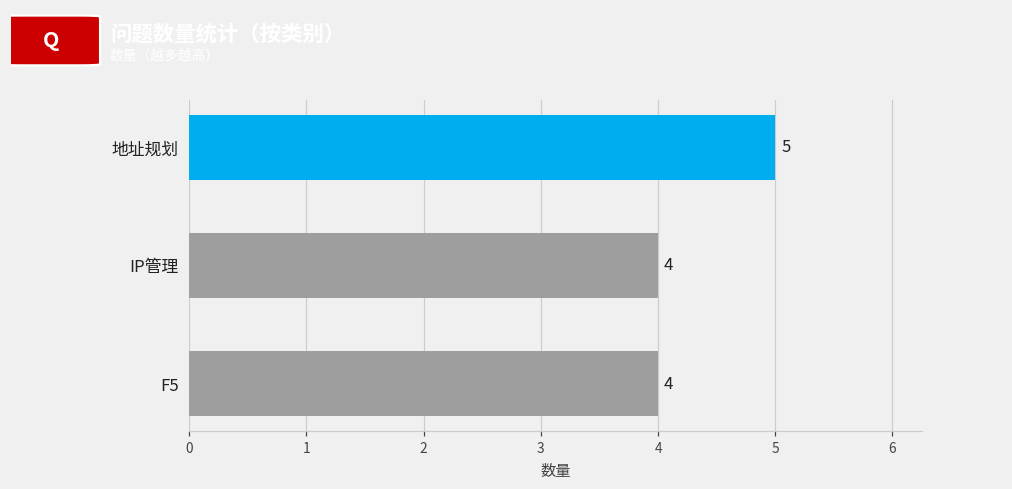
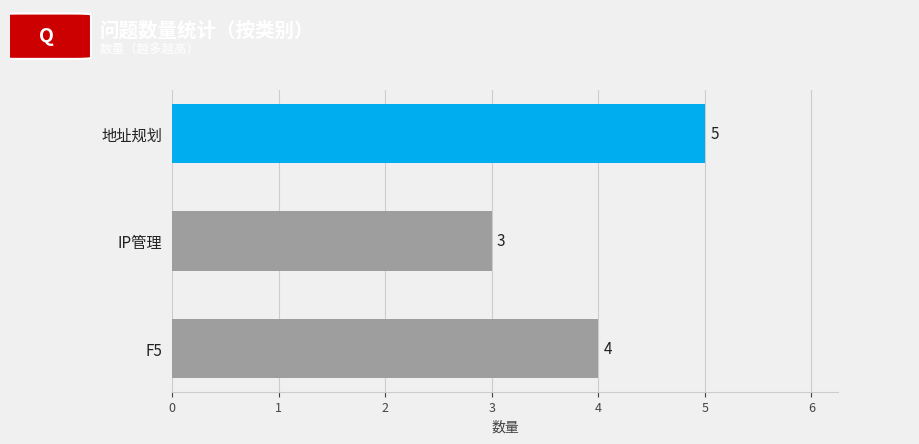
  {
    "地址规划": 5,
-   "IP管理": 4,
+   "IP管理": 3,
    "F5": 4
  }
